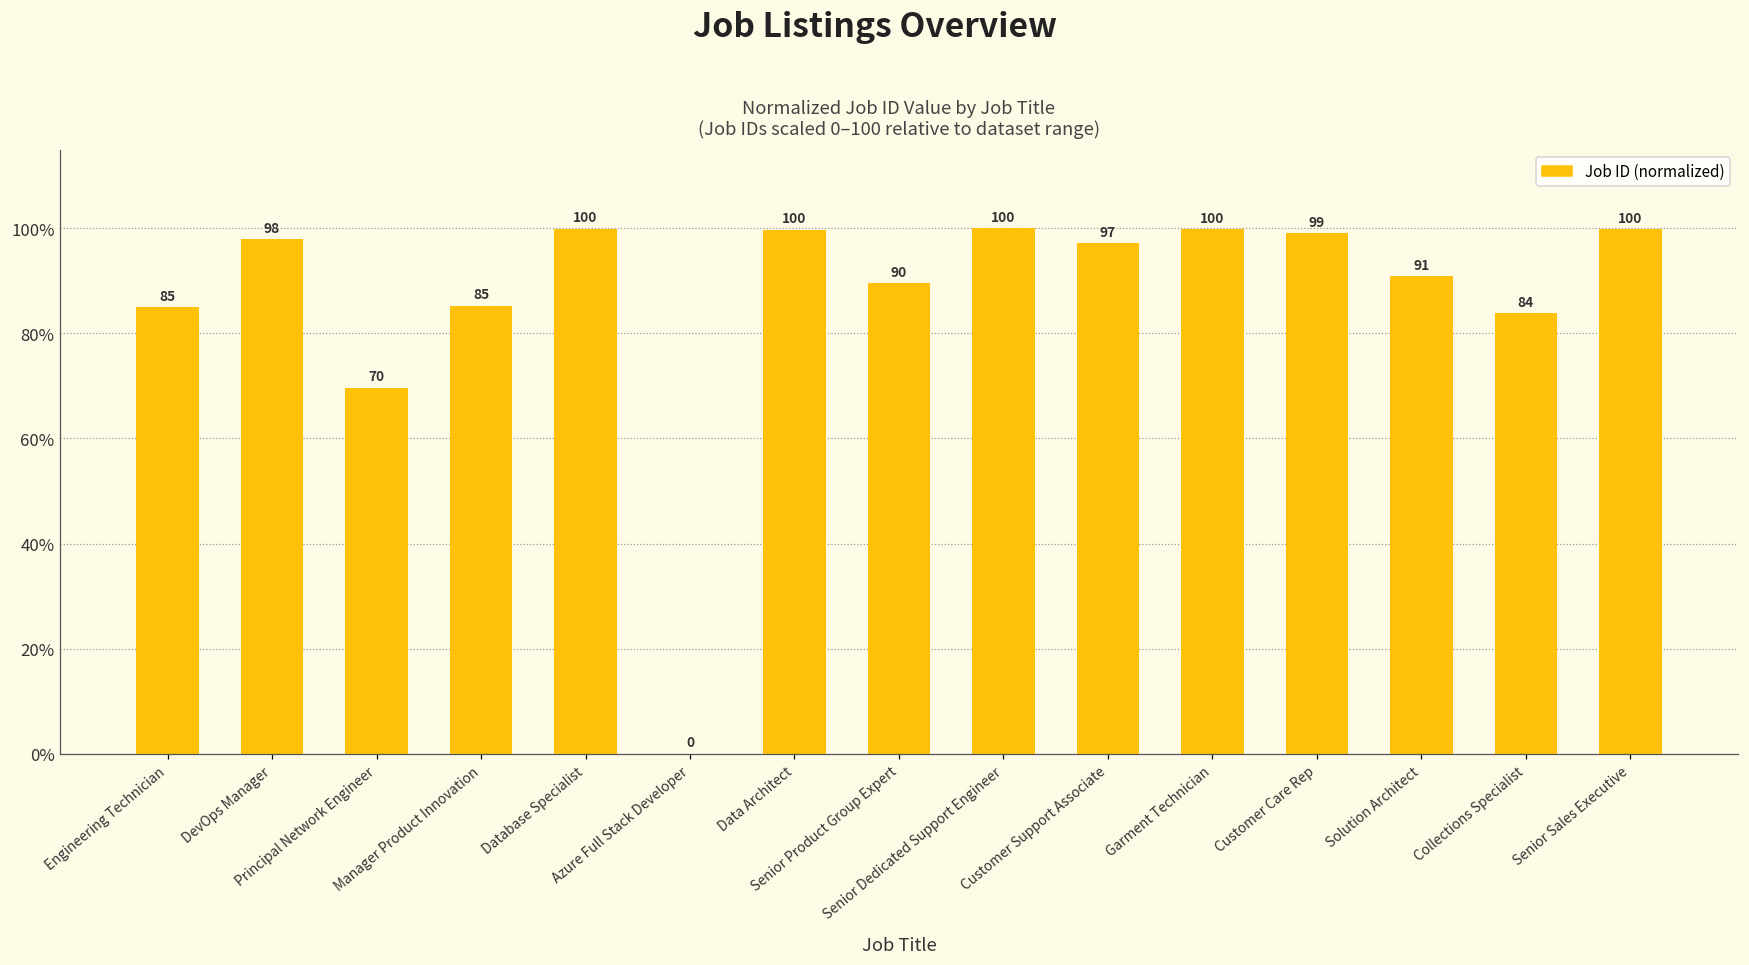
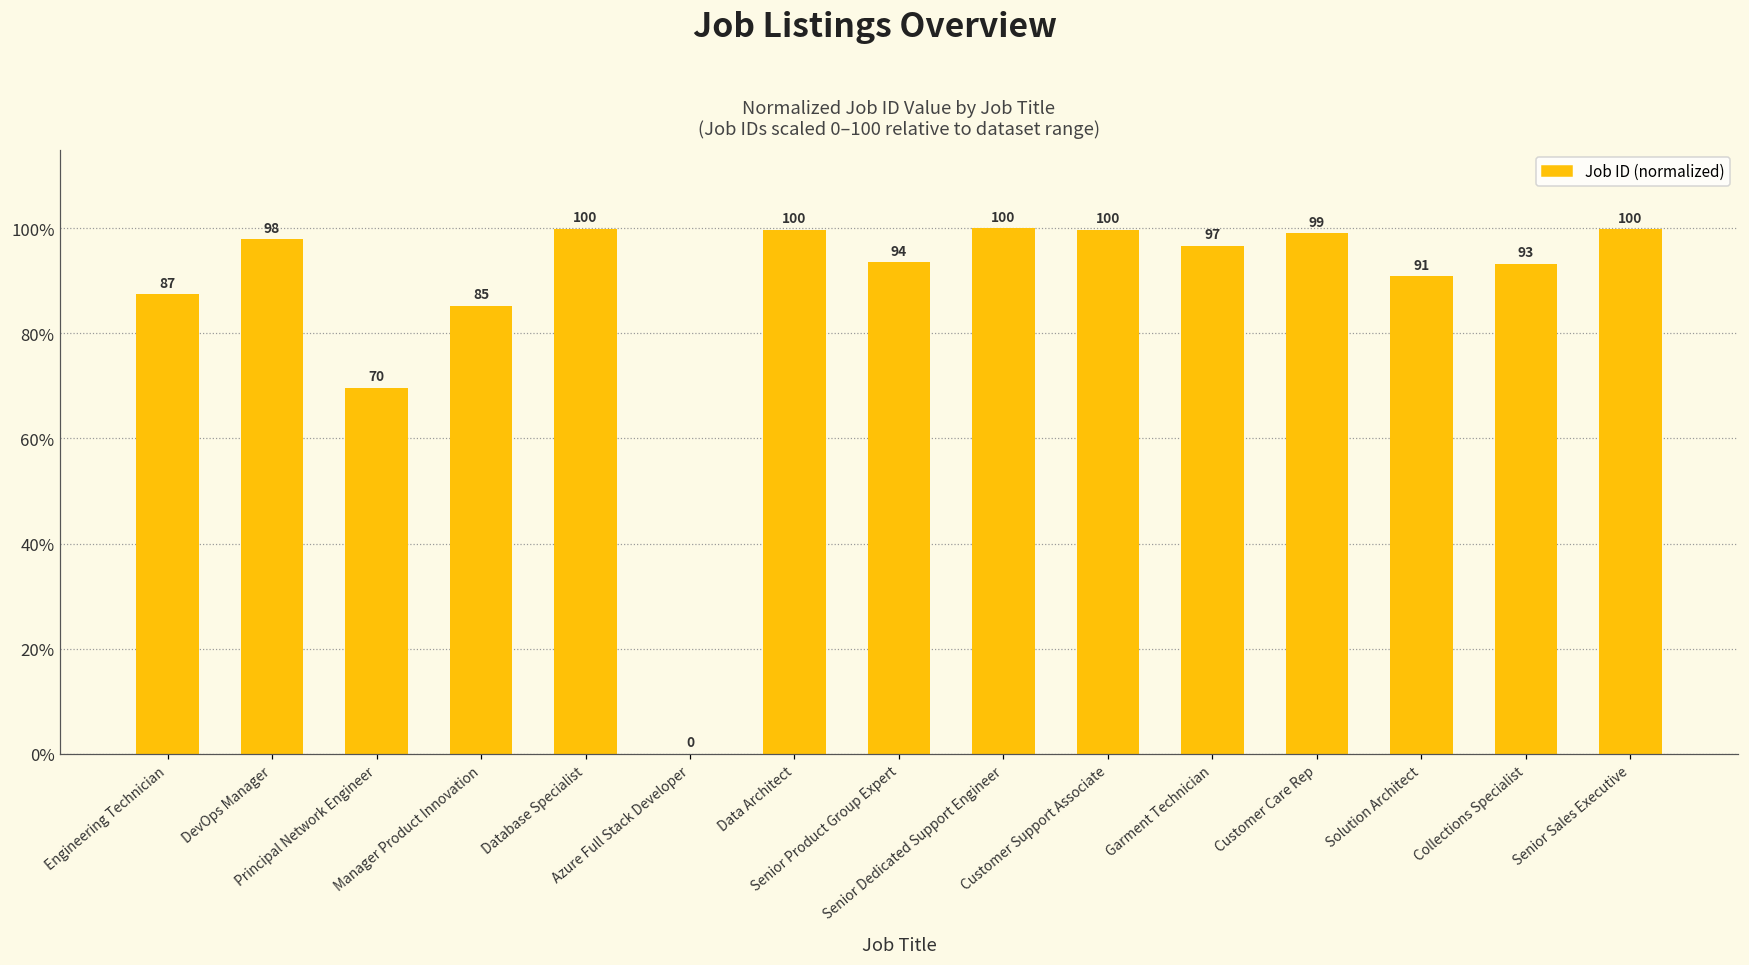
  {
-   "Engineering Technician": 85,
+   "Engineering Technician": 87,
    "DevOps Manager": 98,
    "Principal Network Engineer": 70,
    "Manager Product Innovation": 85,
    "Database Specialist": 100,
    "Azure Full Stack Developer": 0,
    "Data Architect": 100,
-   "Senior Product Group Expert": 90,
+   "Senior Product Group Expert": 94,
    "Senior Dedicated Support Engineer": 100,
-   "Customer Support Associate": 97,
-   "Garment Technician": 100,
+   "Customer Support Associate": 100,
+   "Garment Technician": 97,
    "Customer Care Rep": 99,
    "Solution Architect": 91,
-   "Collections Specialist": 84,
+   "Collections Specialist": 93,
    "Senior Sales Executive": 100
  }
